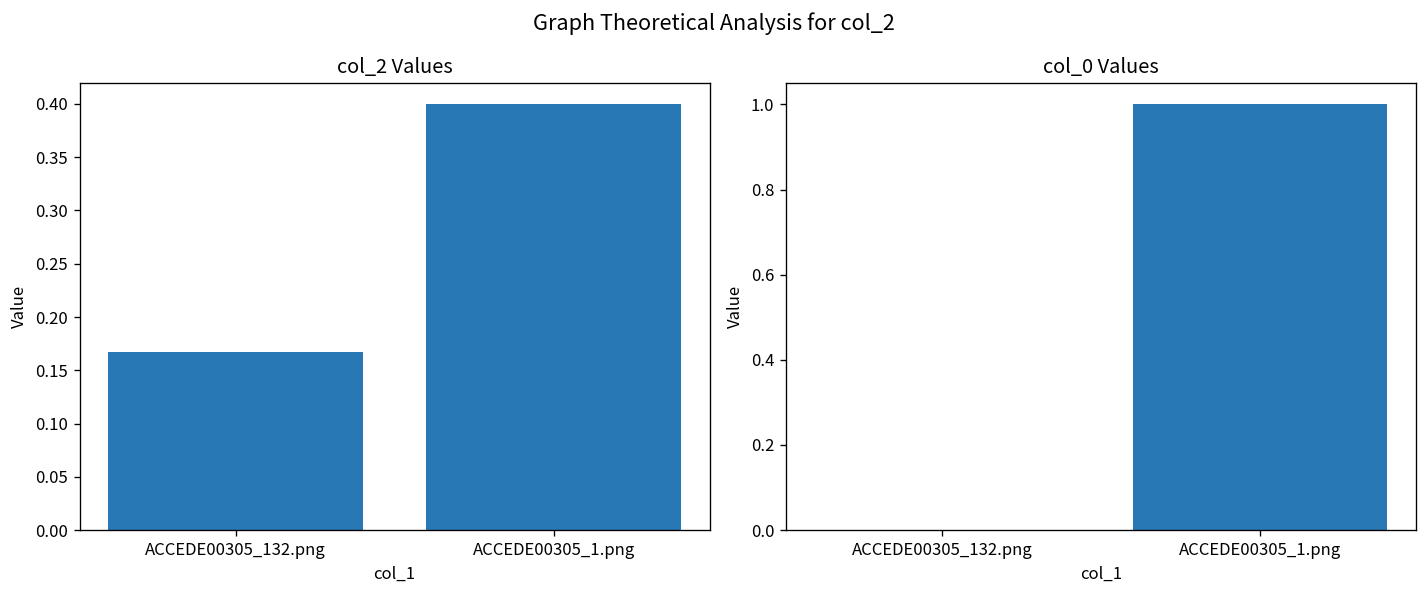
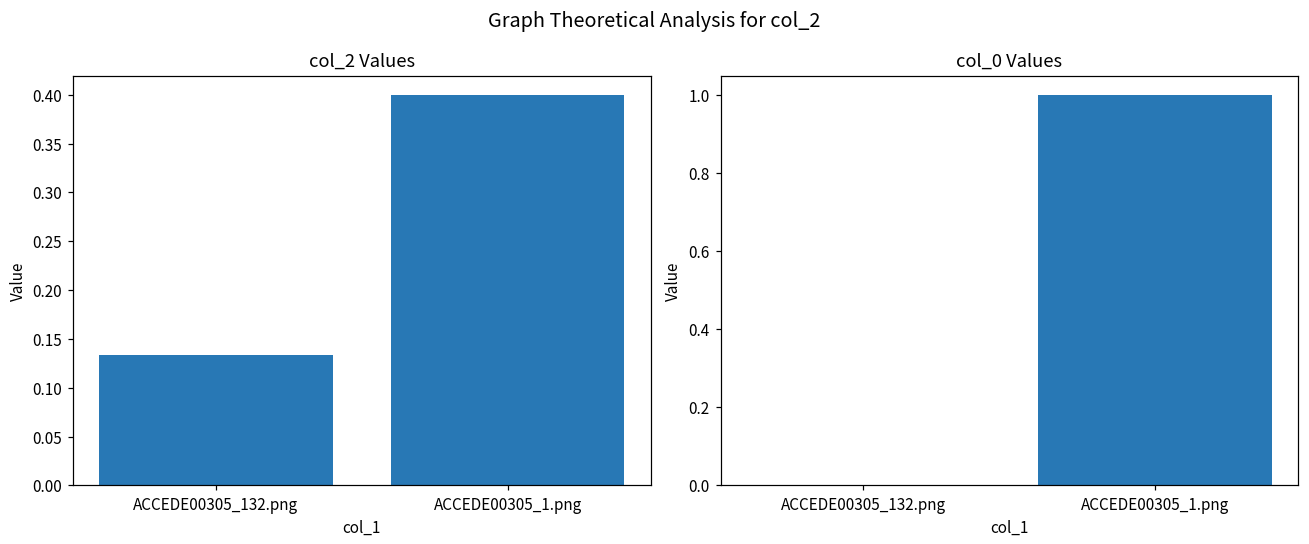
  {
    "col_2 Values": {
-     "ACCEDE00305_132.png": 0.17,
+     "ACCEDE00305_132.png": 0.13,
      "ACCEDE00305_1.png": 0.40
    },
    "col_0 Values": {
      "ACCEDE00305_132.png": 0.00,
      "ACCEDE00305_1.png": 1.00
    }
  }
